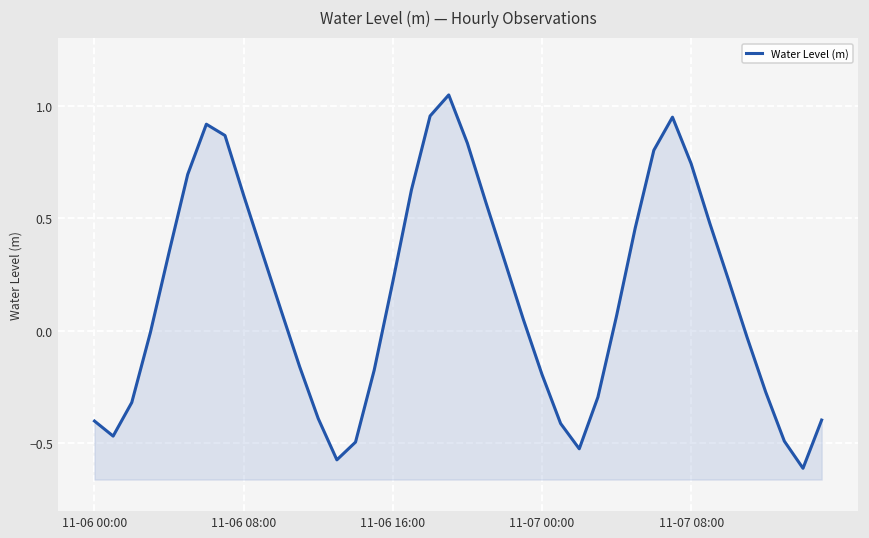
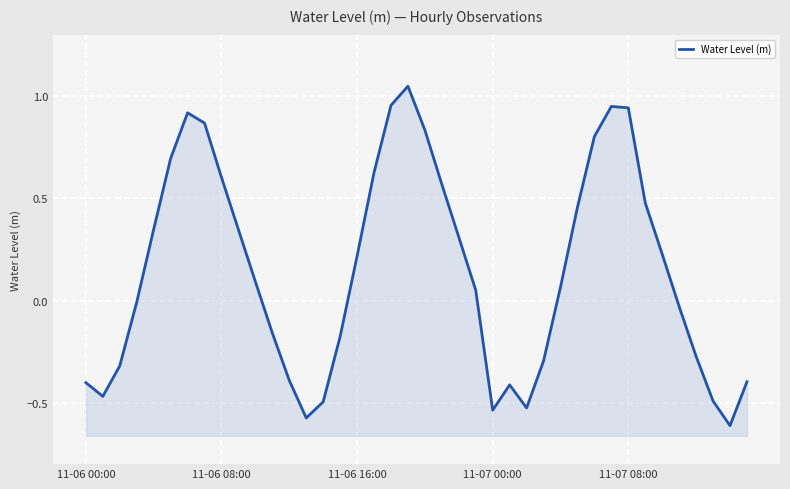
  {
    "11-06 00:00": -0.40,
    "11-06 08:00": 0.60,
    "11-06 16:00": 0.22,
-   "11-07 00:00": -0.19,
-   "11-07 08:00": 0.74
+   "11-07 00:00": -0.54,
+   "11-07 08:00": 0.94
  }
